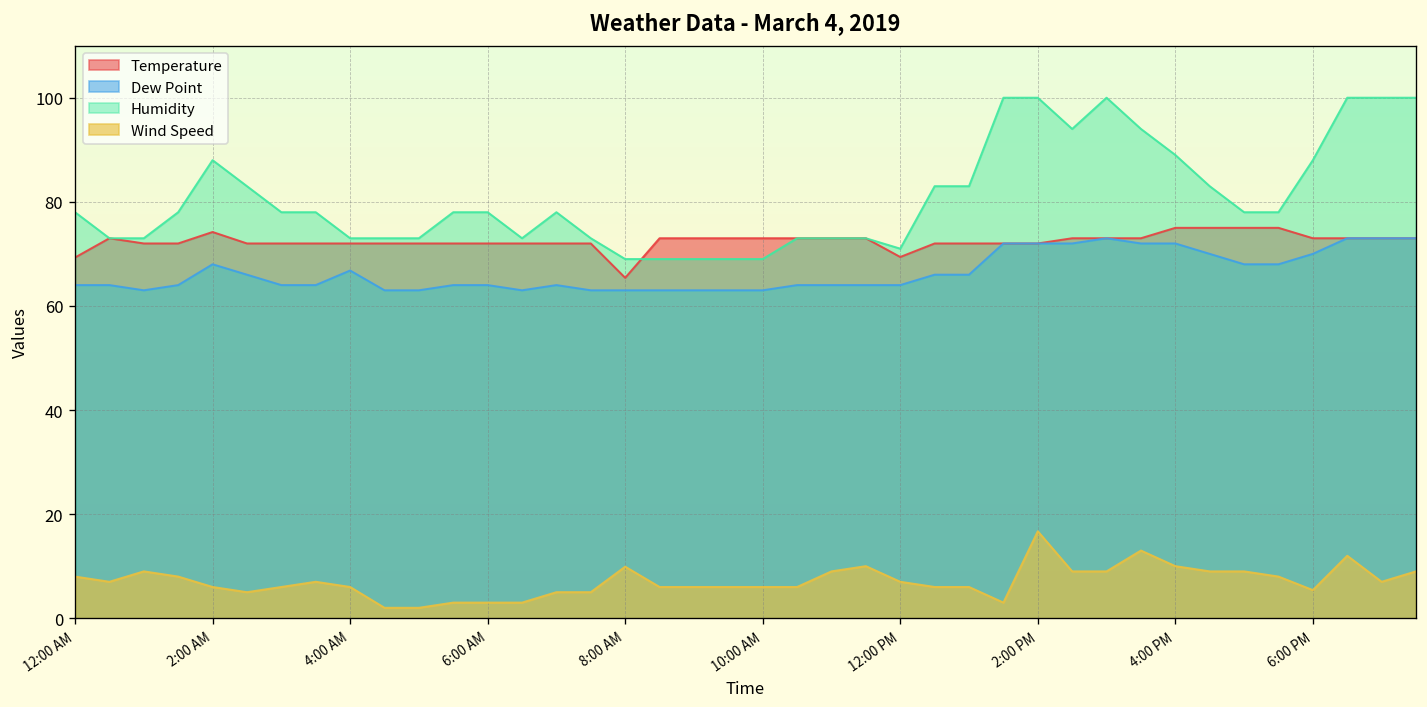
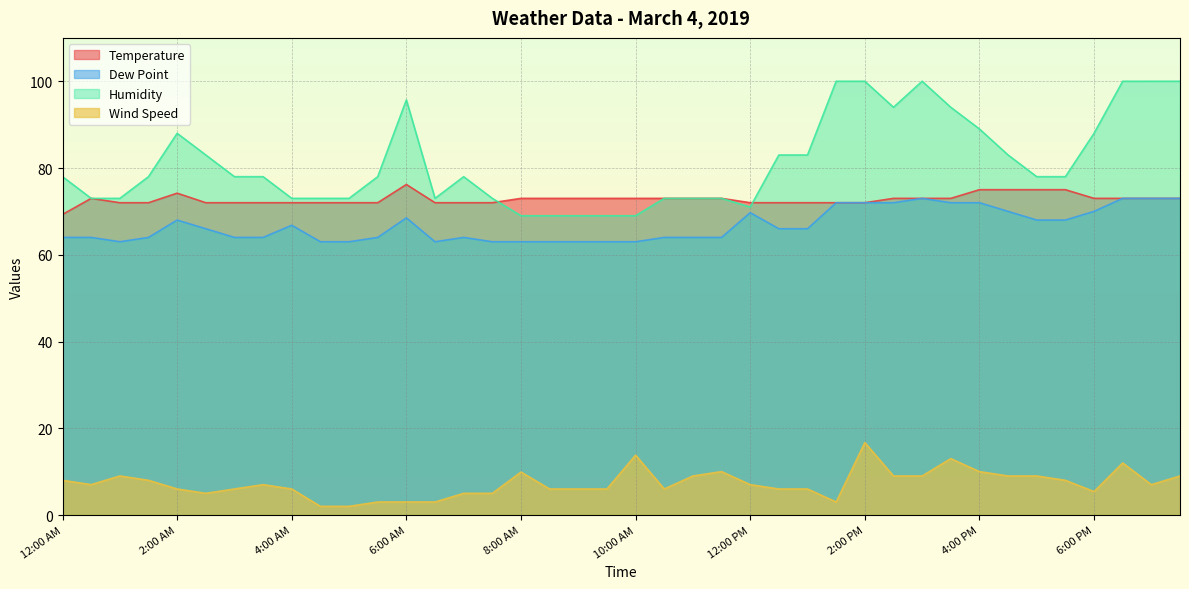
  {
    "Temperature": {
      "12:00 AM": 69,
      "2:00 AM": 74,
      "4:00 AM": 72,
-     "6:00 AM": 72,
-     "8:00 AM": 65,
+     "6:00 AM": 76,
+     "8:00 AM": 73,
      "10:00 AM": 73,
-     "12:00 PM": 69,
+     "12:00 PM": 72,
      "4:00 PM": 75,
      "6:00 PM": 73
    },
    "Dew Point": {
      "12:00 AM": 64,
      "2:00 AM": 68,
      "4:00 AM": 67,
-     "6:00 AM": 64,
+     "6:00 AM": 69,
      "8:00 AM": 63,
      "10:00 AM": 63,
-     "12:00 PM": 64,
+     "12:00 PM": 70,
      "4:00 PM": 72,
      "6:00 PM": 70
    },
    "Humidity": {
      "12:00 AM": 78,
      "2:00 AM": 88,
      "4:00 AM": 73,
-     "6:00 AM": 78,
+     "6:00 AM": 96,
      "8:00 AM": 69,
      "10:00 AM": 69,
      "12:00 PM": 71,
      "2:00 PM": 100,
      "4:00 PM": 89,
      "6:00 PM": 88
    },
    "Wind Speed": {
      "12:00 AM": 8,
      "2:00 AM": 6,
      "4:00 AM": 6,
      "6:00 AM": 3,
      "8:00 AM": 10,
-     "10:00 AM": 6,
+     "10:00 AM": 14,
      "12:00 PM": 7,
      "2:00 PM": 17,
      "4:00 PM": 10,
      "6:00 PM": 5
    }
  }
